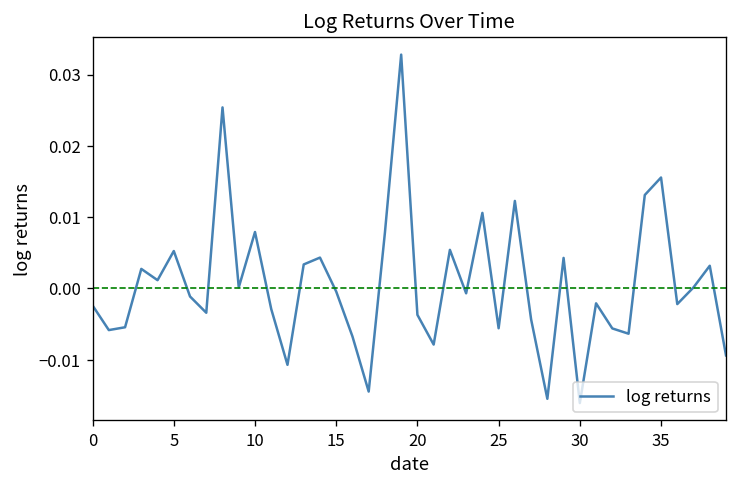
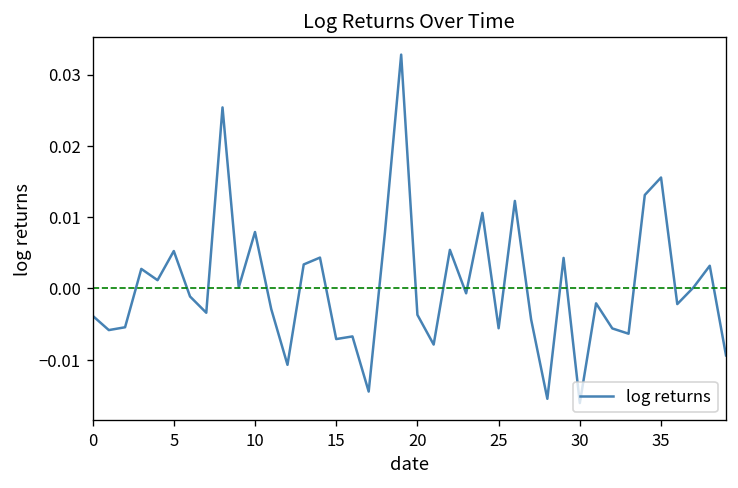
  {
-   "0": -0.002,
+   "0": -0.004,
    "5": 0.005,
    "10": 0.008,
-   "15": 0.000,
+   "15": -0.007,
    "20": -0.004,
    "25": -0.006,
    "35": 0.016
  }
